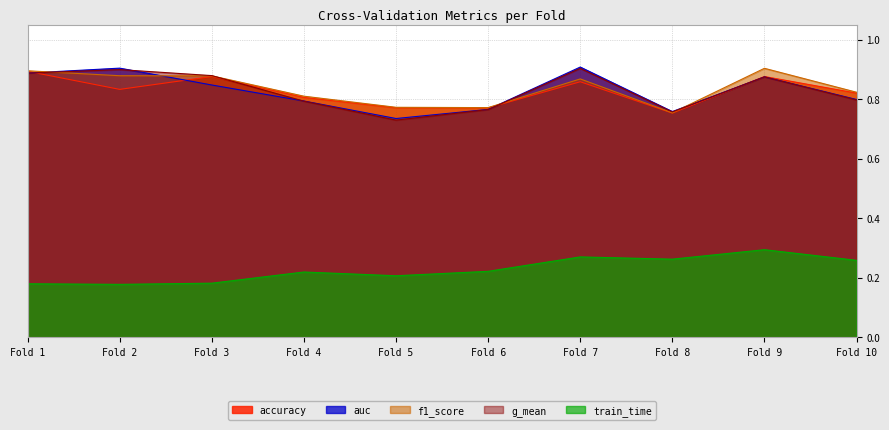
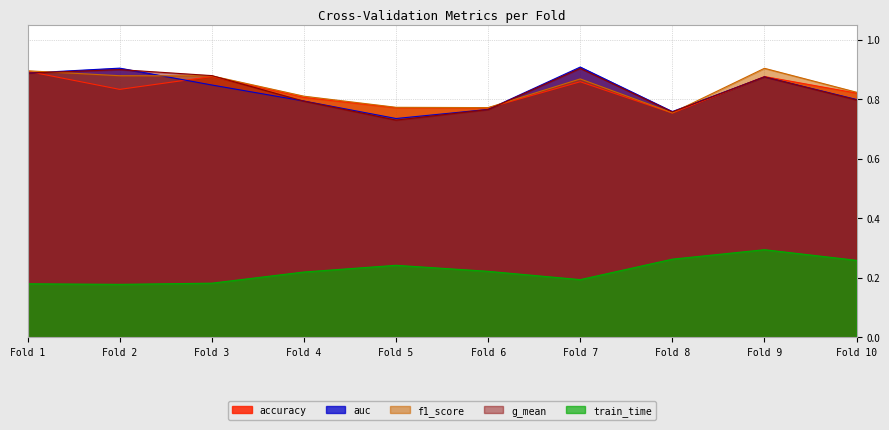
  {
    "accuracy": {
      "Fold 2": 0.83,
      "Fold 7": 0.86
    },
    "auc": {
      "Fold 3": 0.85
    },
    "f1_score": {
      "Fold 2": 0.88,
      "Fold 7": 0.87,
      "Fold 9": 0.90
    },
    "train_time": {
      "Fold 1": 0.18,
      "Fold 2": 0.18,
      "Fold 3": 0.18,
      "Fold 4": 0.22,
-     "Fold 5": 0.21,
+     "Fold 5": 0.24,
      "Fold 6": 0.22,
-     "Fold 7": 0.27,
+     "Fold 7": 0.19,
      "Fold 8": 0.26,
      "Fold 9": 0.29,
      "Fold 10": 0.26
    }
  }
